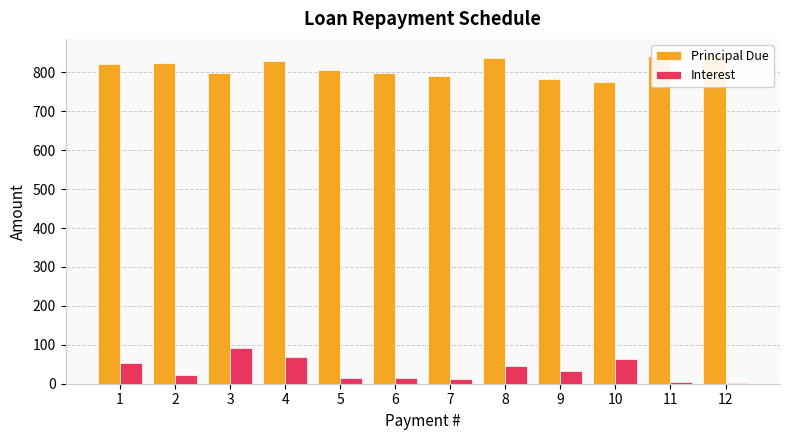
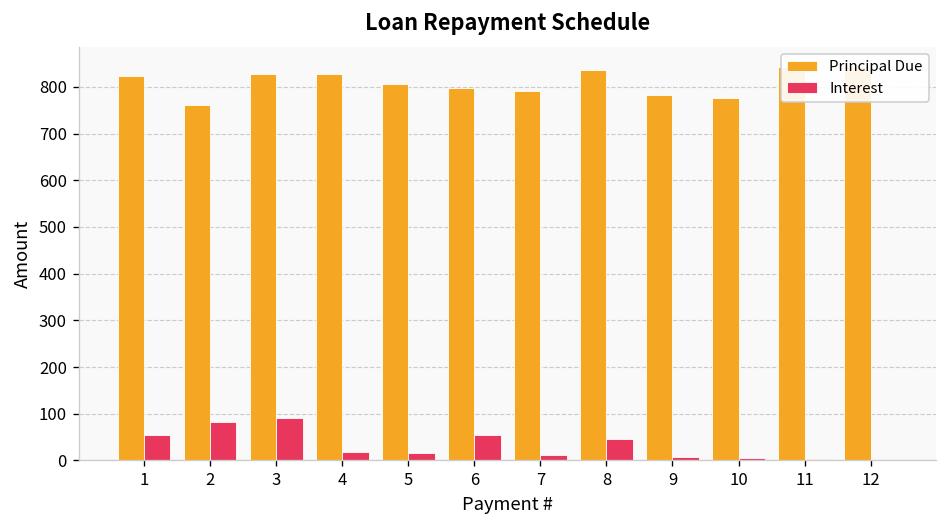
  {
    "Principal Due": {
      "1": 820,
-     "2": 820,
-     "3": 800,
+     "2": 760,
+     "3": 830,
      "4": 830,
      "5": 810,
      "6": 800,
      "7": 790,
      "8": 840,
      "9": 780,
      "10": 780
    },
    "Interest": {
      "1": 50,
-     "2": 20,
+     "2": 80,
      "3": 90,
-     "4": 70,
+     "4": 20,
      "5": 20,
-     "6": 10,
+     "6": 50,
      "7": 10,
      "8": 50,
-     "9": 30,
-     "10": 60
+     "9": 10,
+     "10": 10
    }
  }
